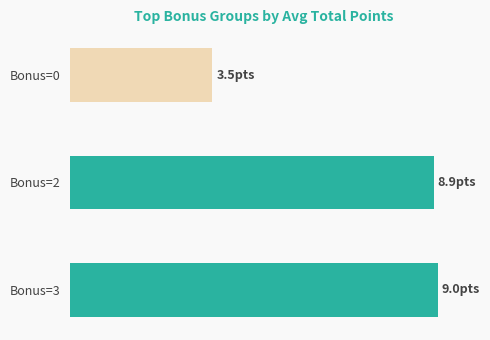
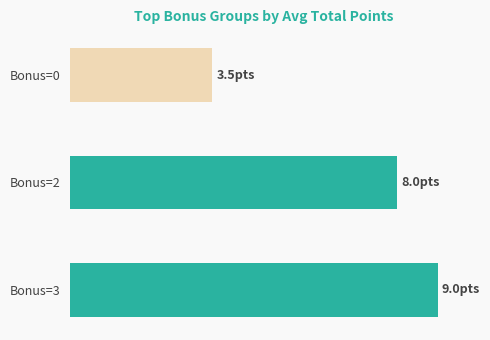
  {
    "Bonus=0": 3.5,
-   "Bonus=2": 8.9,
+   "Bonus=2": 8.0,
    "Bonus=3": 9.0
  }
